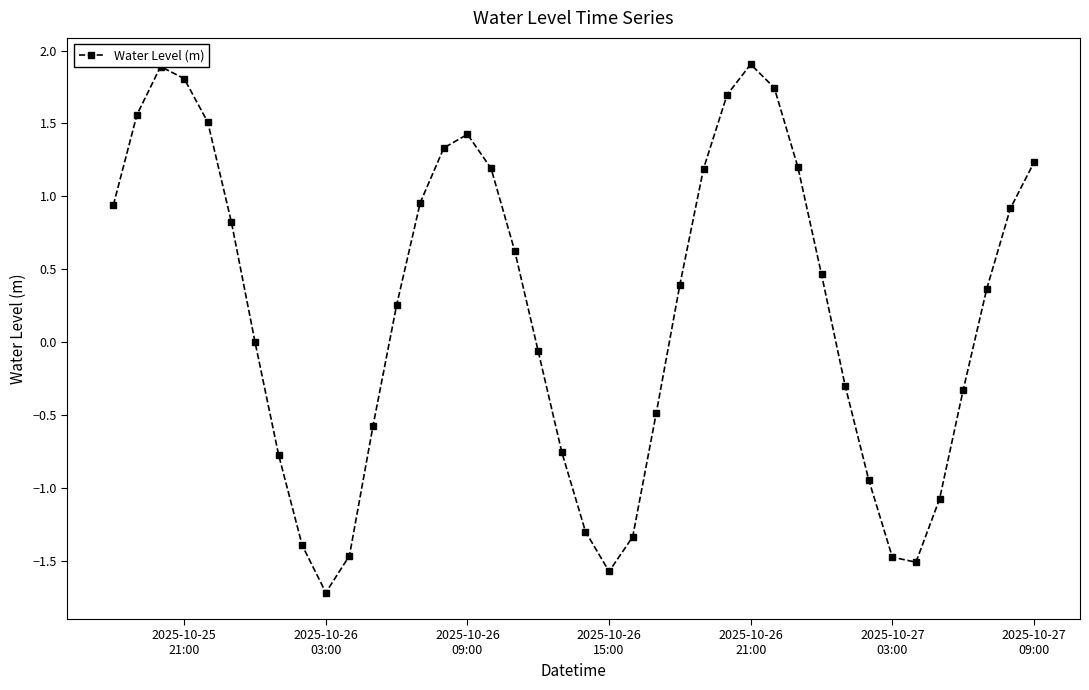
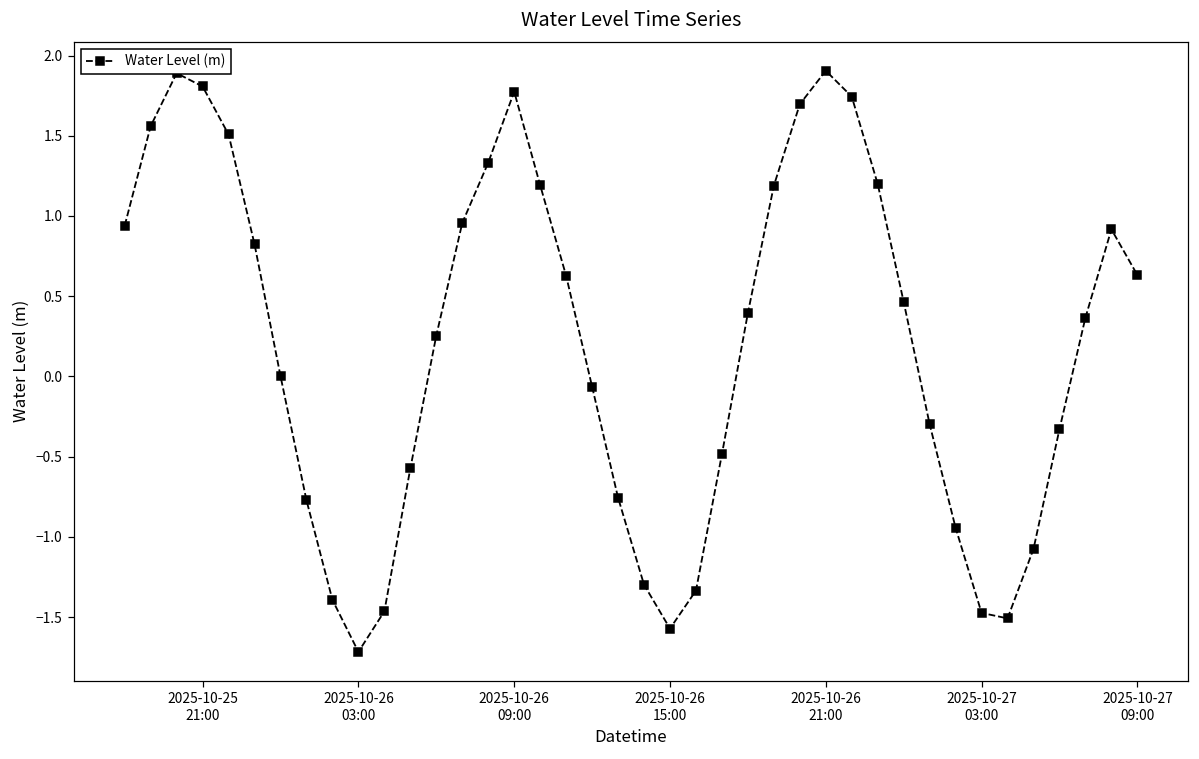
  {
    "2025-10-25 21:00": 1.81,
    "2025-10-26 03:00": -1.72,
-   "2025-10-26 09:00": 1.43,
+   "2025-10-26 09:00": 1.77,
    "2025-10-26 15:00": -1.57,
    "2025-10-26 21:00": 1.91,
    "2025-10-27 03:00": -1.47,
-   "2025-10-27 09:00": 1.23
+   "2025-10-27 09:00": 0.63
  }
